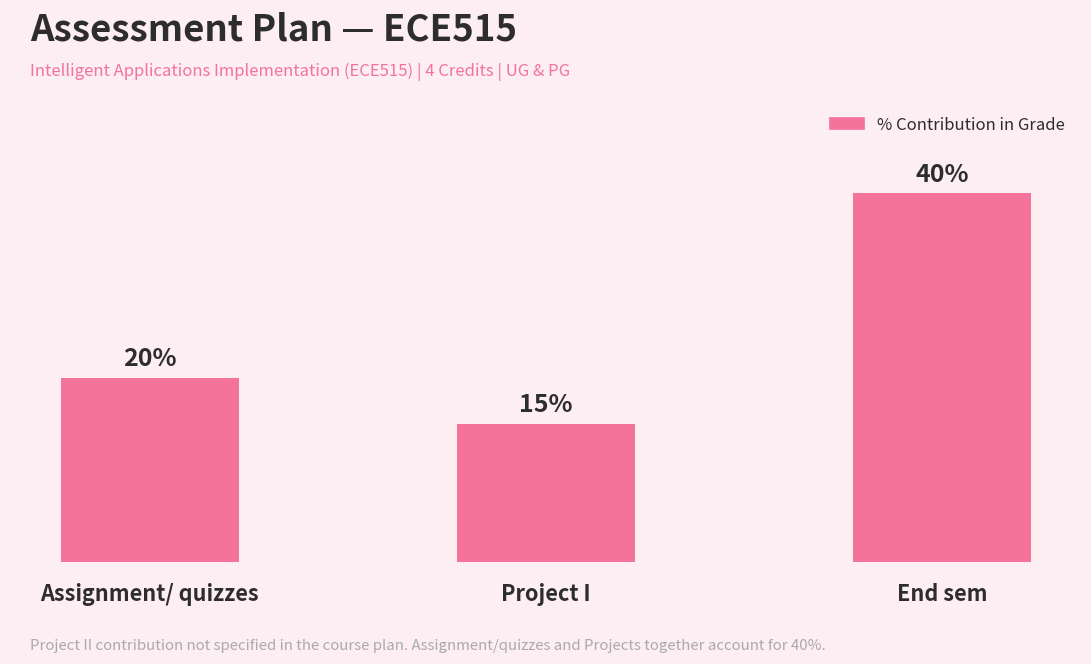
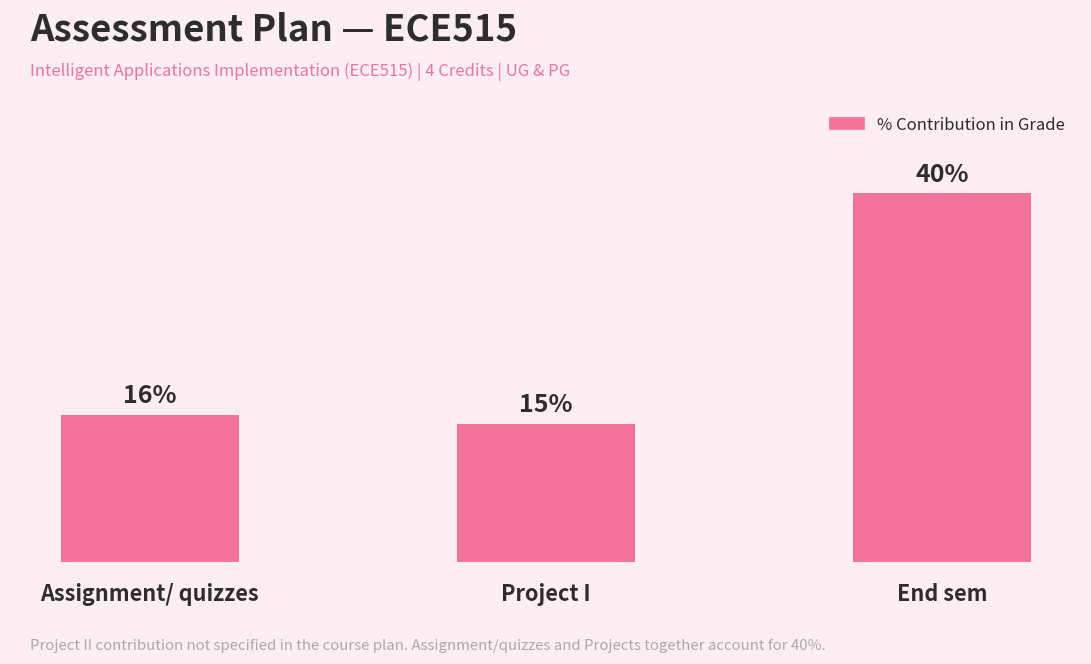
  {
-   "Assignment/ quizzes": "20%",
+   "Assignment/ quizzes": "16%",
    "Project I": "15%",
    "End sem": "40%"
  }
